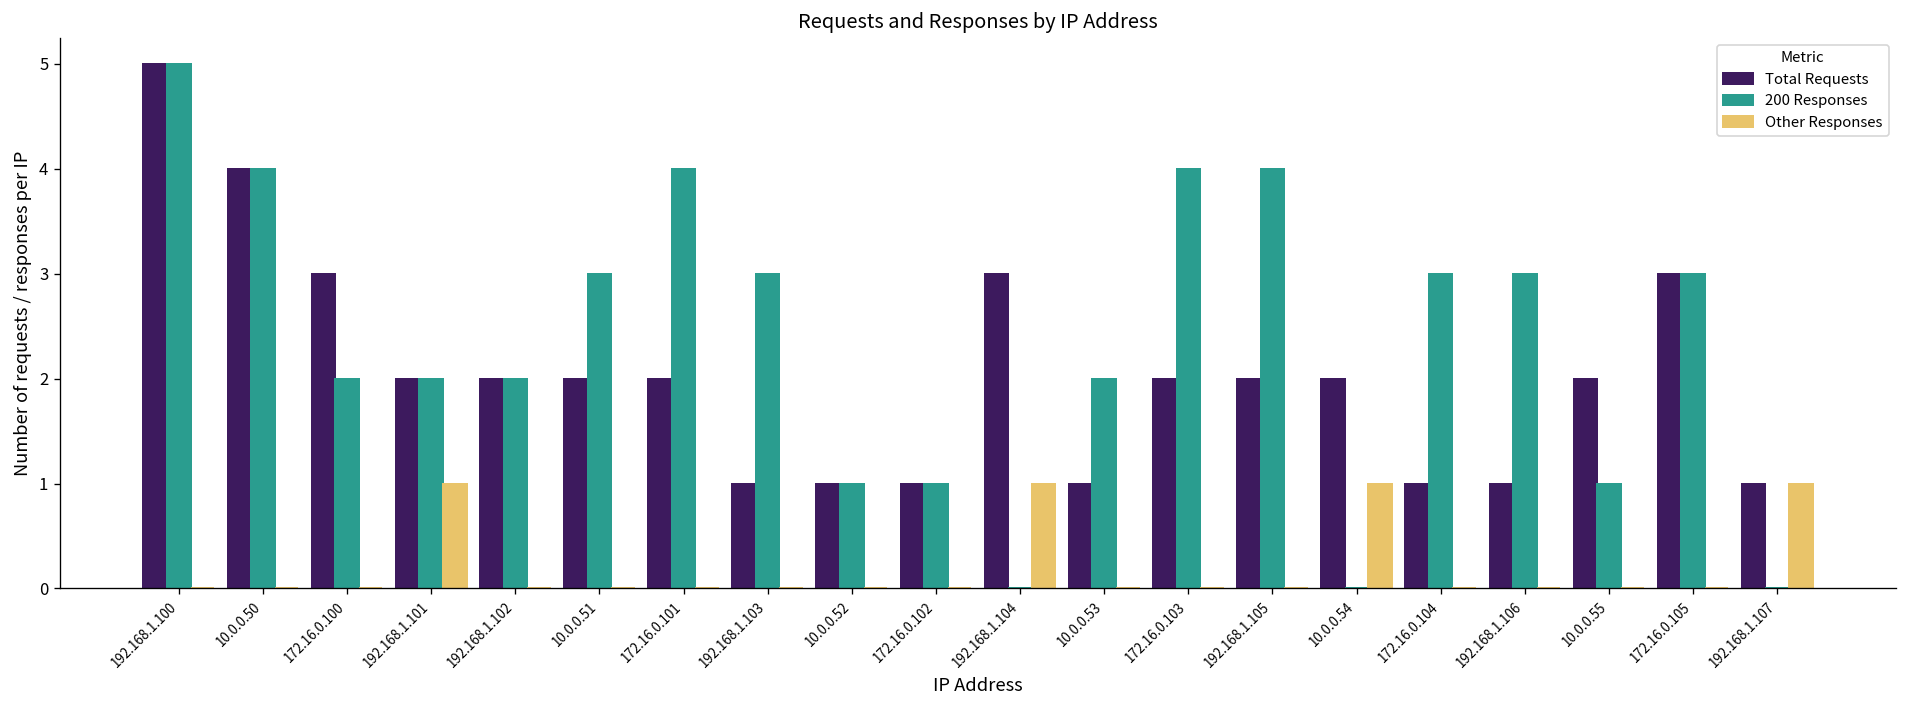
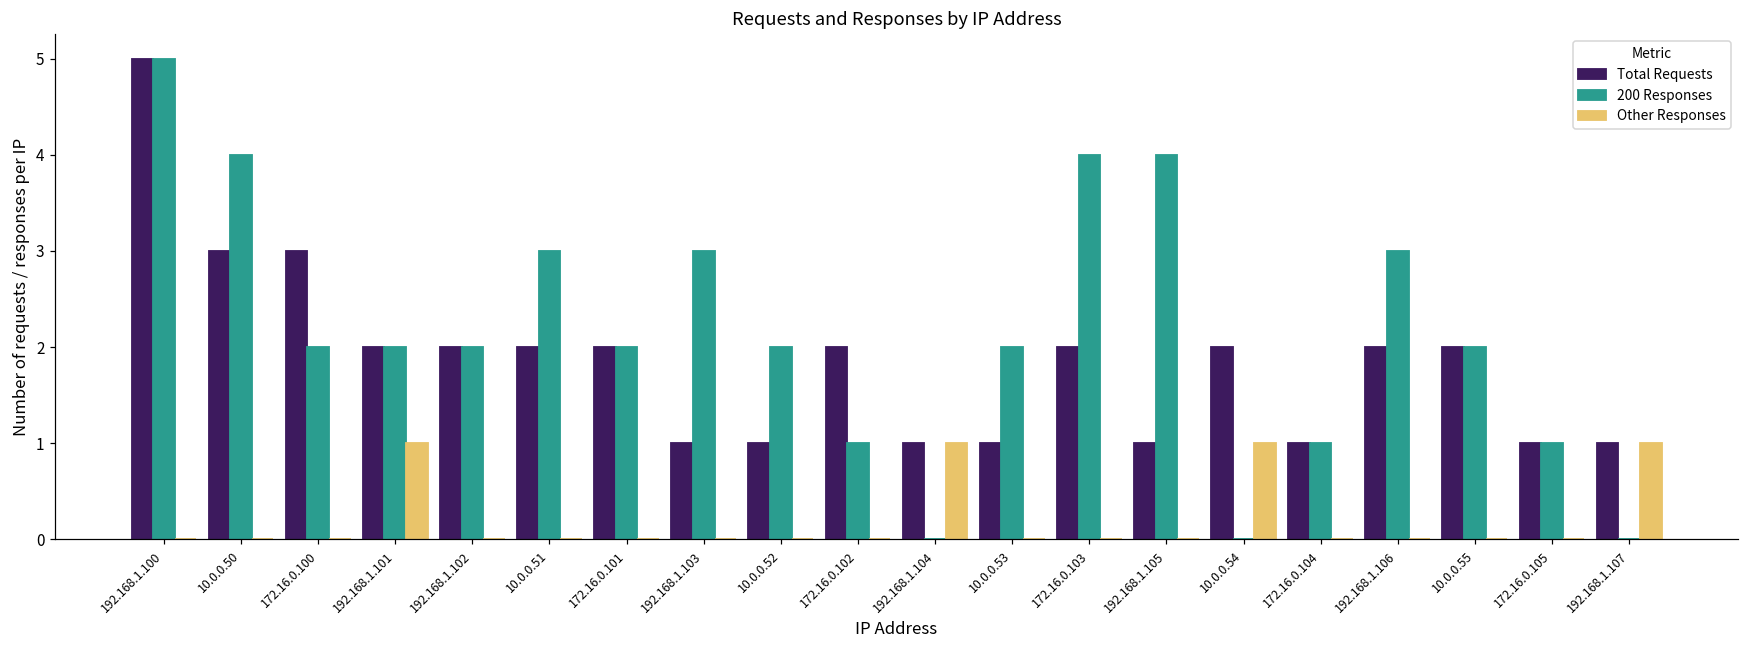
  {
    "Total Requests": {
      "192.168.1.100": 5,
-     "10.0.0.50": 4,
+     "10.0.0.50": 3,
      "172.16.0.100": 3,
      "192.168.1.101": 2,
      "192.168.1.102": 2,
      "10.0.0.51": 2,
      "172.16.0.101": 2,
      "192.168.1.103": 1,
      "10.0.0.52": 1,
-     "172.16.0.102": 1,
-     "192.168.1.104": 3,
+     "172.16.0.102": 2,
+     "192.168.1.104": 1,
      "10.0.0.53": 1,
      "172.16.0.103": 2,
-     "192.168.1.105": 2,
+     "192.168.1.105": 1,
      "10.0.0.54": 2,
      "172.16.0.104": 1,
-     "192.168.1.106": 1,
+     "192.168.1.106": 2,
      "10.0.0.55": 2,
-     "172.16.0.105": 3,
+     "172.16.0.105": 1,
      "192.168.1.107": 1
    },
    "200 Responses": {
      "192.168.1.100": 5,
      "10.0.0.50": 4,
      "172.16.0.100": 2,
      "192.168.1.101": 2,
      "192.168.1.102": 2,
      "10.0.0.51": 3,
-     "172.16.0.101": 4,
+     "172.16.0.101": 2,
      "192.168.1.103": 3,
-     "10.0.0.52": 1,
+     "10.0.0.52": 2,
      "172.16.0.102": 1,
      "192.168.1.104": 0,
      "10.0.0.53": 2,
      "172.16.0.103": 4,
      "192.168.1.105": 4,
      "10.0.0.54": 0,
-     "172.16.0.104": 3,
+     "172.16.0.104": 1,
      "192.168.1.106": 3,
-     "10.0.0.55": 1,
-     "172.16.0.105": 3,
+     "10.0.0.55": 2,
+     "172.16.0.105": 1,
      "192.168.1.107": 0
    },
    "Other Responses": {
      "192.168.1.100": 0,
      "10.0.0.50": 0,
      "172.16.0.100": 0,
      "192.168.1.101": 1,
      "192.168.1.102": 0,
      "10.0.0.51": 0,
      "172.16.0.101": 0,
      "192.168.1.103": 0,
      "10.0.0.52": 0,
      "172.16.0.102": 0,
      "192.168.1.104": 1,
      "10.0.0.53": 0,
      "172.16.0.103": 0,
      "192.168.1.105": 0,
      "10.0.0.54": 1,
      "172.16.0.104": 0,
      "192.168.1.106": 0,
      "10.0.0.55": 0,
      "172.16.0.105": 0,
      "192.168.1.107": 1
    }
  }
